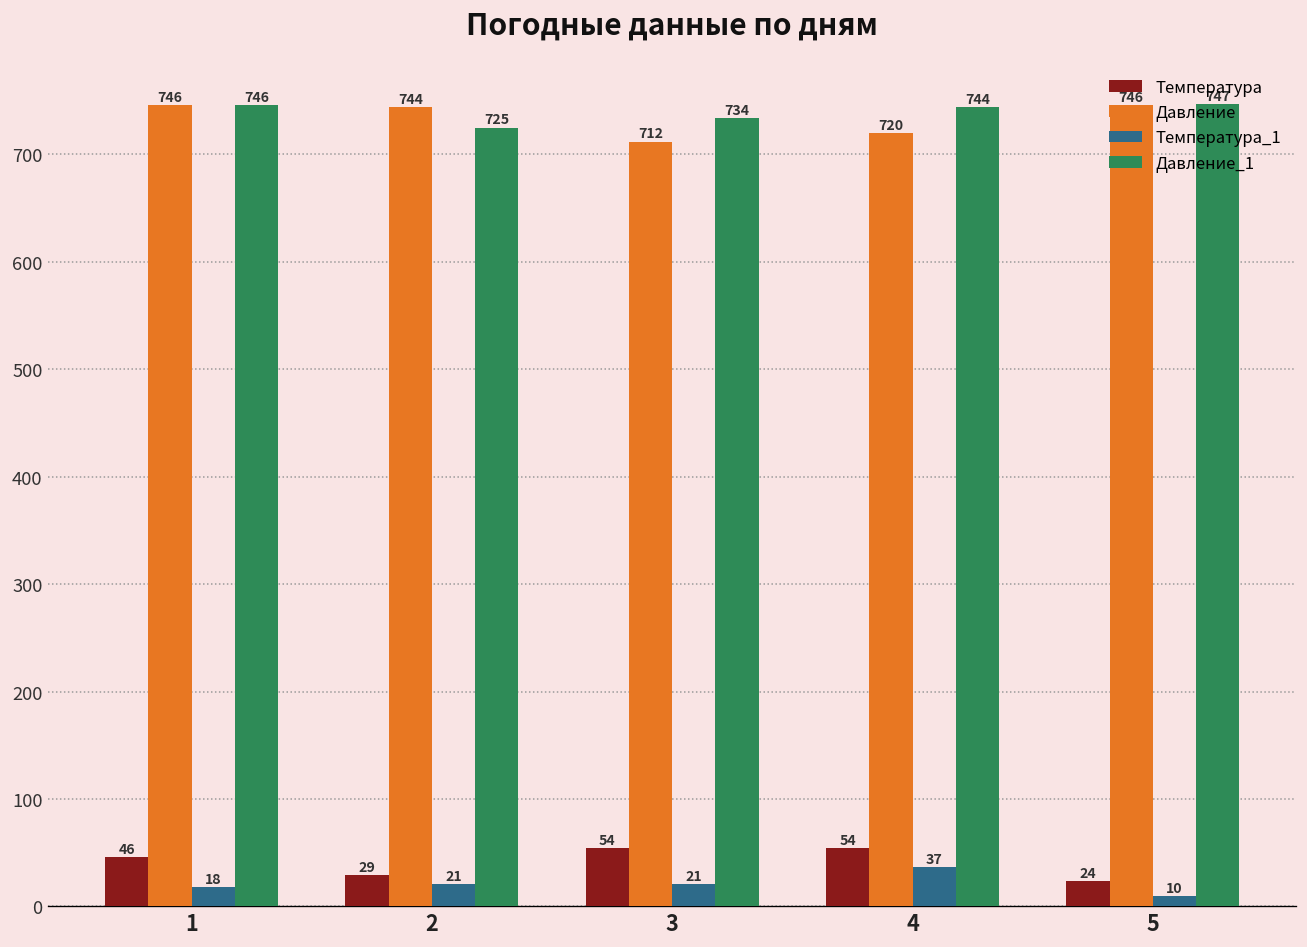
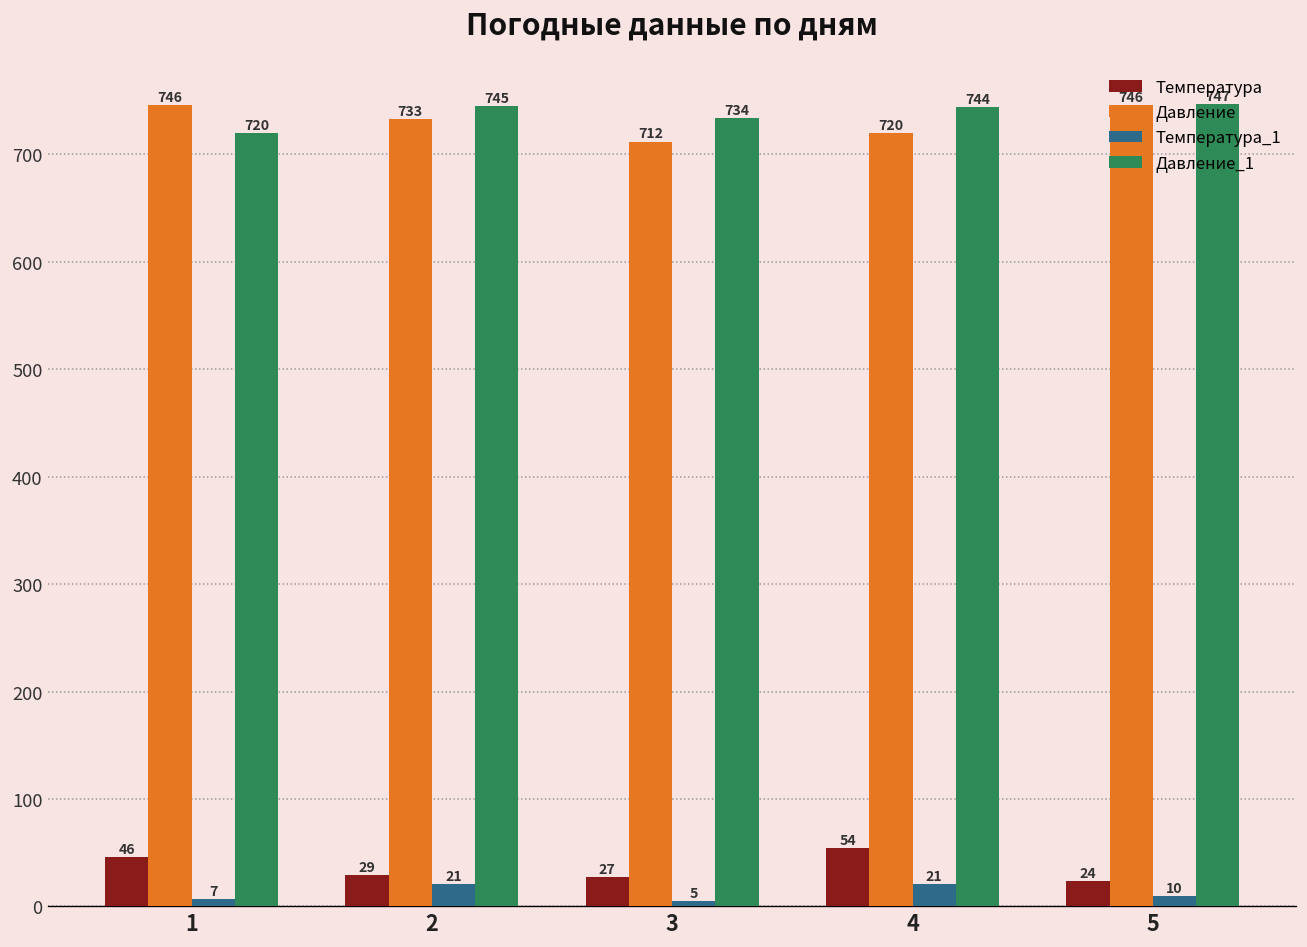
  {
    "Температура": {
      "1": 46,
      "2": 29,
-     "3": 54,
+     "3": 27,
      "4": 54,
      "5": 24
    },
    "Давление": {
      "1": 746,
-     "2": 744,
+     "2": 733,
      "3": 712,
      "4": 720,
      "5": 746
    },
    "Температура_1": {
-     "1": 18,
+     "1": 7,
      "2": 21,
-     "3": 21,
-     "4": 37,
+     "3": 5,
+     "4": 21,
      "5": 10
    },
    "Давление_1": {
-     "1": 746,
-     "2": 725,
+     "1": 720,
+     "2": 745,
      "3": 734,
      "4": 744,
      "5": 747
    }
  }
